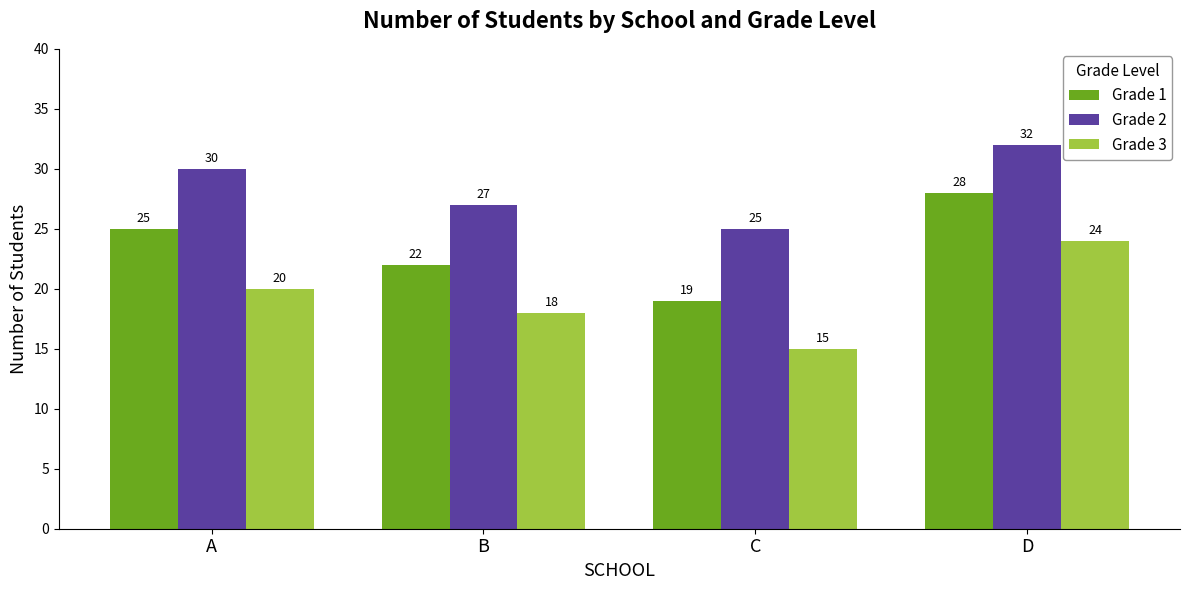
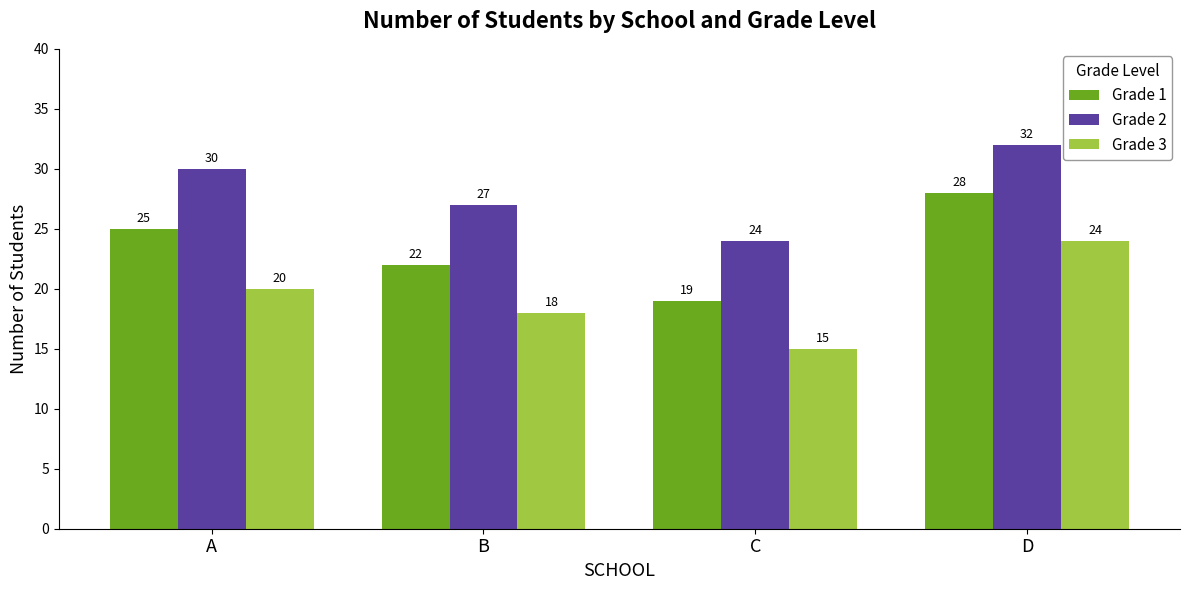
  {
    "Grade 1": {
      "A": 25,
      "B": 22,
      "C": 19,
      "D": 28
    },
    "Grade 2": {
      "A": 30,
      "B": 27,
-     "C": 25,
+     "C": 24,
      "D": 32
    },
    "Grade 3": {
      "A": 20,
      "B": 18,
      "C": 15,
      "D": 24
    }
  }
